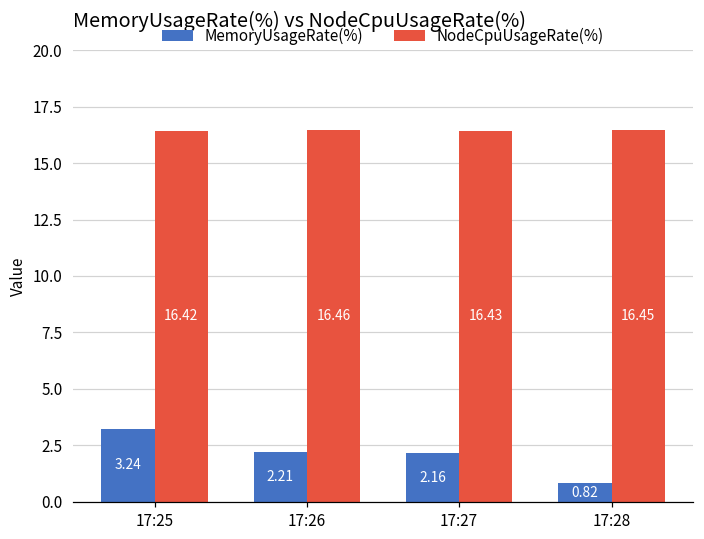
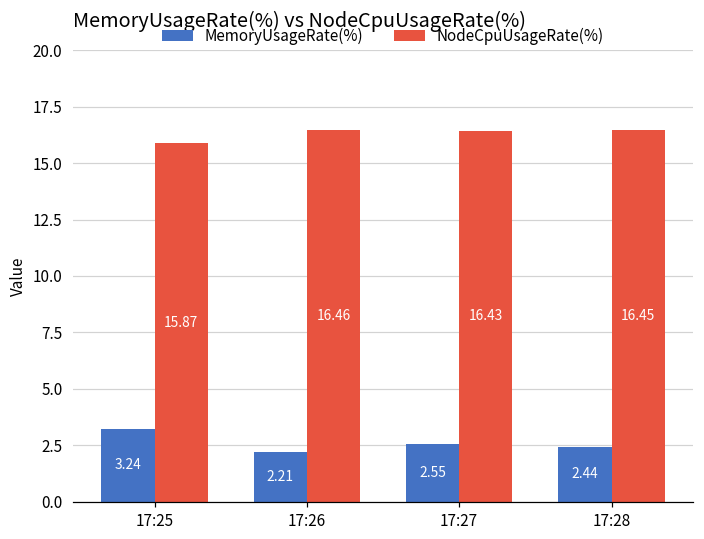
  {
    "MemoryUsageRate(%)": {
      "17:25": 3.24,
      "17:26": 2.21,
-     "17:27": 2.16,
-     "17:28": 0.82
+     "17:27": 2.55,
+     "17:28": 2.44
    },
    "NodeCpuUsageRate(%)": {
-     "17:25": 16.42,
+     "17:25": 15.87,
      "17:26": 16.46,
      "17:27": 16.43,
      "17:28": 16.45
    }
  }
